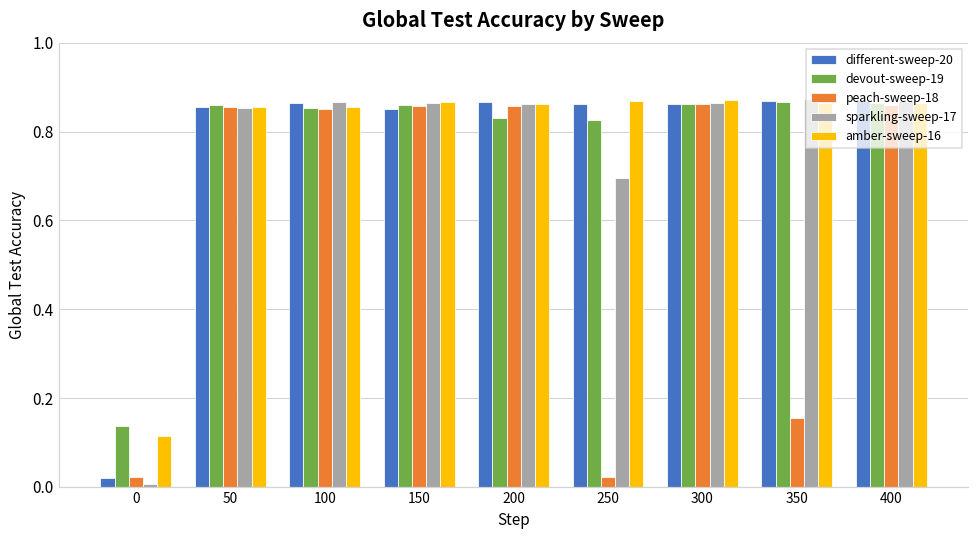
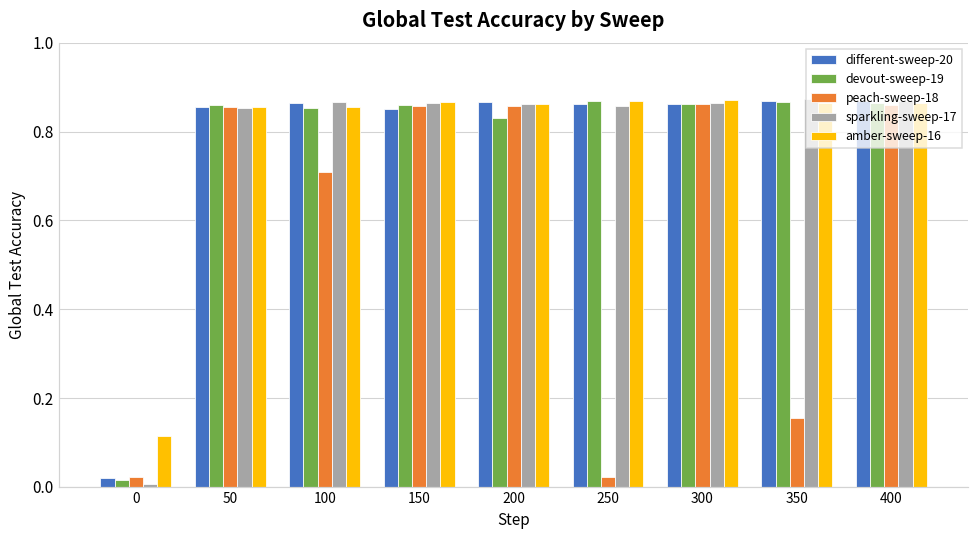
  {
    "different-sweep-20": {
      "0": 0.02,
      "50": 0.86,
      "100": 0.86,
      "150": 0.85,
      "200": 0.87,
      "250": 0.86,
      "300": 0.86,
      "350": 0.87
    },
    "devout-sweep-19": {
-     "0": 0.14,
+     "0": 0.02,
      "50": 0.86,
      "100": 0.85,
      "150": 0.86,
      "200": 0.83,
-     "250": 0.83,
+     "250": 0.87,
      "300": 0.86,
      "350": 0.87
    },
    "peach-sweep-18": {
      "0": 0.02,
      "50": 0.85,
-     "100": 0.85,
+     "100": 0.71,
      "150": 0.86,
      "200": 0.86,
      "250": 0.02,
      "300": 0.86,
      "350": 0.15
    },
    "sparkling-sweep-17": {
      "0": 0.01,
      "50": 0.85,
      "100": 0.87,
      "150": 0.86,
      "200": 0.86,
-     "250": 0.70,
+     "250": 0.86,
      "300": 0.86
    },
    "amber-sweep-16": {
      "0": 0.12,
      "50": 0.86,
      "100": 0.86,
      "150": 0.87,
      "200": 0.86,
      "250": 0.87,
      "300": 0.87
    }
  }
